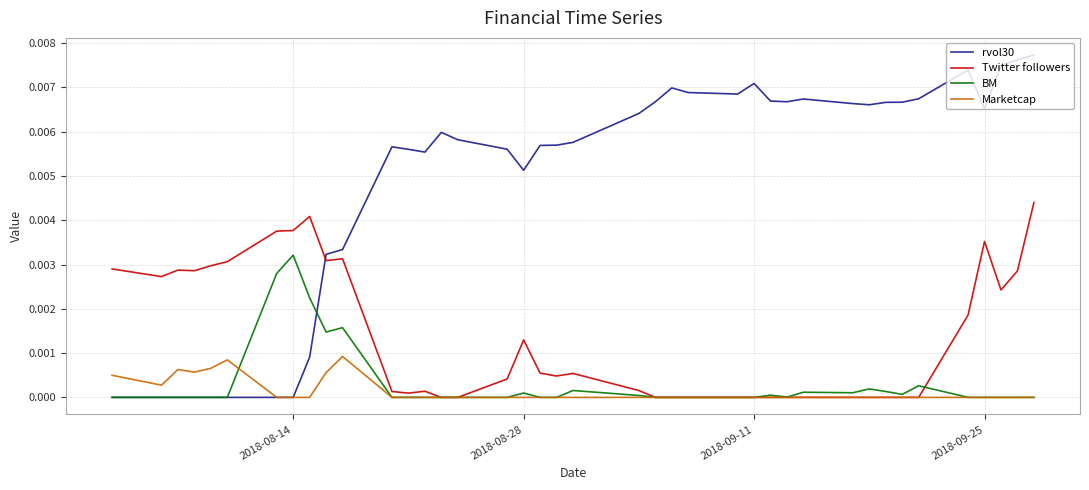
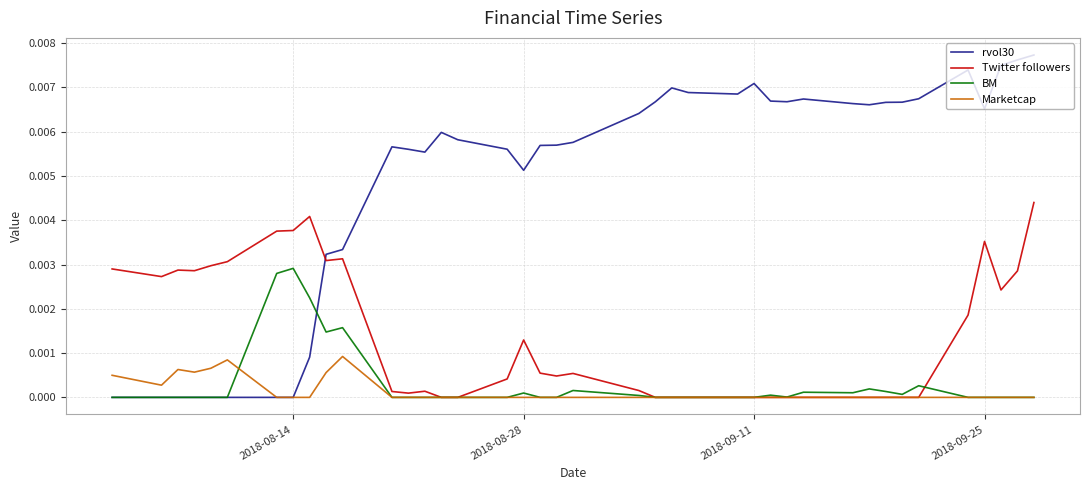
  {
    "rvol30": {
      "2018-08-28": 0.0051,
      "2018-09-11": 0.0071
    },
    "Twitter followers": {
      "2018-08-14": 0.0038,
      "2018-08-28": 0.0013,
      "2018-09-25": 0.0035
    },
    "BM": {
-     "2018-08-14": 0.0032,
+     "2018-08-14": 0.0029,
      "2018-08-28": 0.0001
    },
    "Marketcap": {
      "2018-08-28": 0.0000
    }
  }
